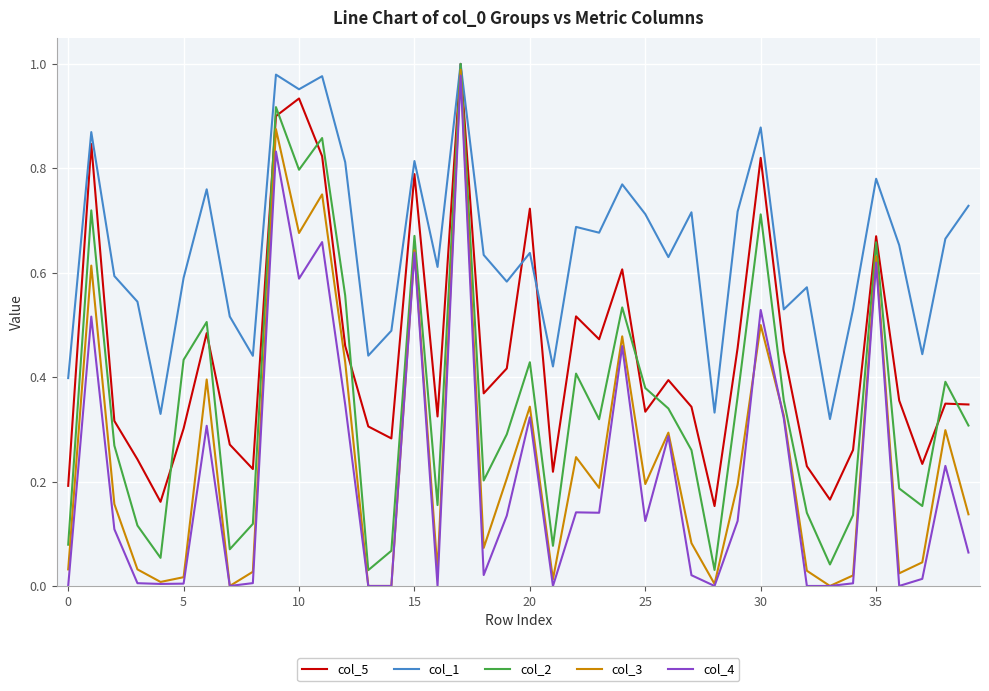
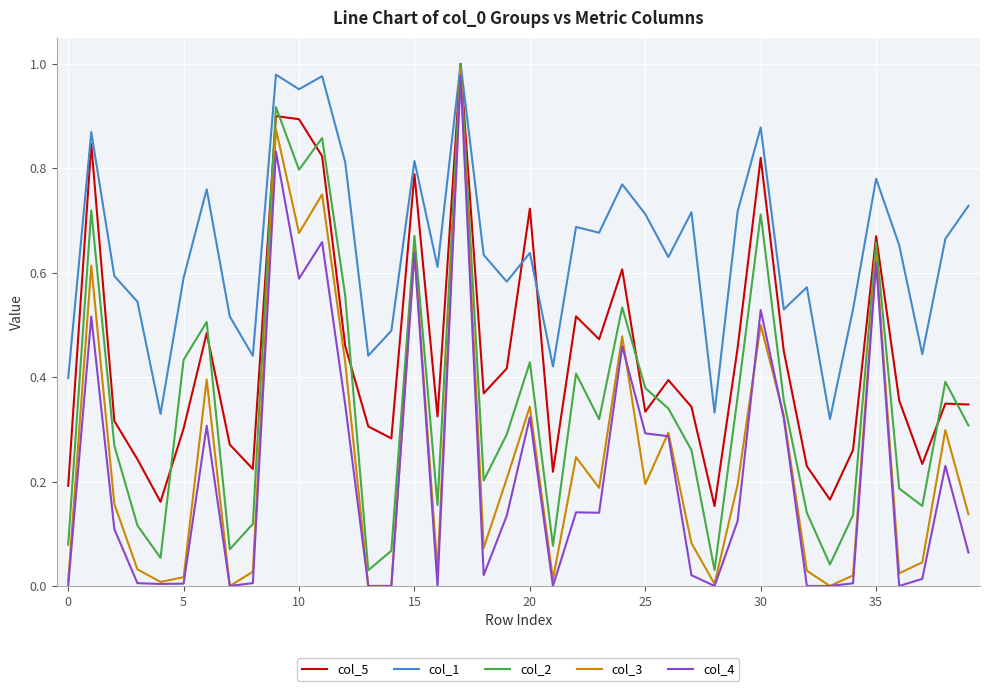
  {
    "col_5": {
      "0": 0.19,
      "5": 0.30,
-     "10": 0.93,
+     "10": 0.89,
      "15": 0.79,
      "20": 0.72,
      "25": 0.33,
      "30": 0.82,
      "35": 0.67
    },
    "col_1": {
      "0": 0.40,
      "5": 0.59,
      "10": 0.95,
      "15": 0.81,
      "20": 0.64,
      "25": 0.71,
      "30": 0.88,
      "35": 0.78
    },
    "col_2": {
      "0": 0.08,
      "5": 0.43,
      "10": 0.80,
      "15": 0.67,
      "20": 0.43,
      "25": 0.38,
      "30": 0.71,
      "35": 0.66
    },
    "col_3": {
-     "0": 0.03,
+     "0": 0.01,
      "5": 0.02,
      "10": 0.68,
      "20": 0.34,
      "25": 0.20,
      "30": 0.50,
      "35": 0.63
    },
    "col_4": {
      "0": 0.00,
      "5": 0.00,
      "10": 0.59,
      "20": 0.32,
-     "25": 0.12,
+     "25": 0.29,
      "30": 0.53,
      "35": 0.62
    }
  }
